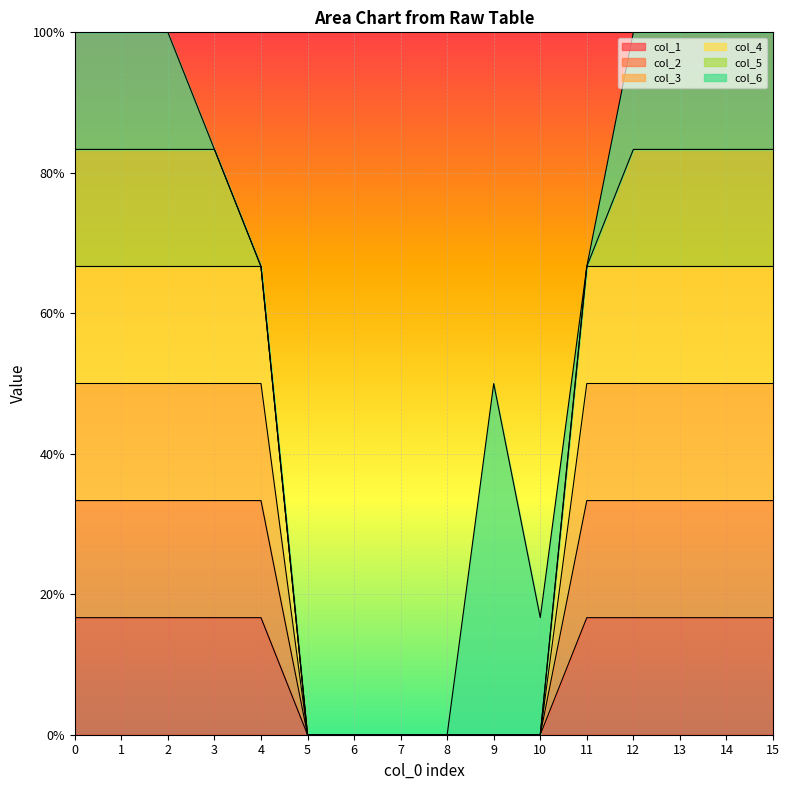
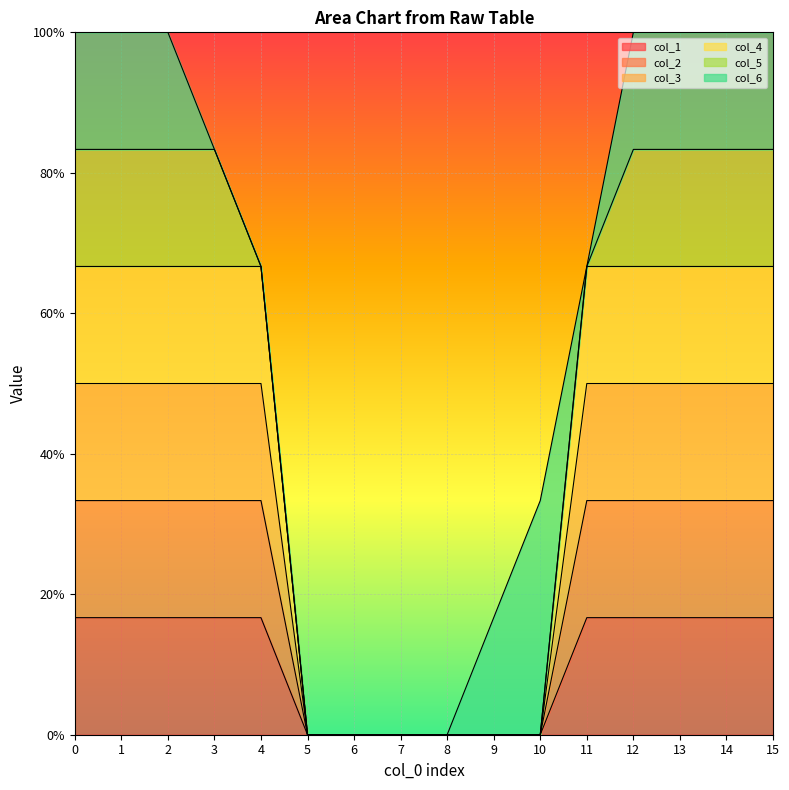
  {
    "col_5": {
      "0": "17%",
      "1": "17%",
      "2": "17%",
      "12": "17%",
      "13": "17%",
      "14": "17%",
      "15": "17%"
    },
    "col_6": {
      "0": "17%",
      "1": "17%",
      "2": "17%",
-     "9": "50%",
-     "10": "17%",
+     "9": "17%",
+     "10": "33%",
      "12": "17%",
      "13": "17%",
      "14": "17%",
      "15": "17%"
    }
  }
